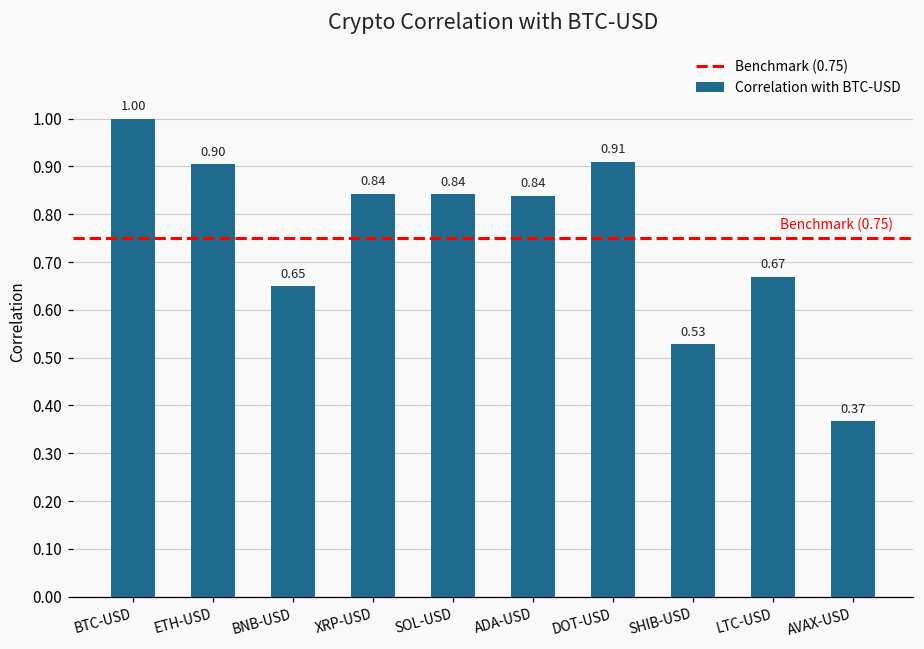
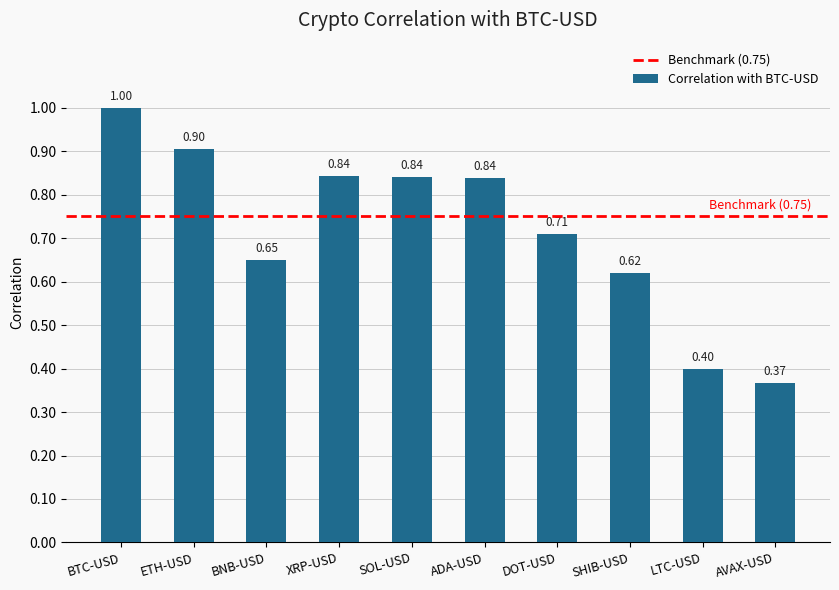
  {
    "BTC-USD": 1.00,
    "ETH-USD": 0.90,
    "BNB-USD": 0.65,
    "XRP-USD": 0.84,
    "SOL-USD": 0.84,
    "ADA-USD": 0.84,
-   "DOT-USD": 0.91,
-   "SHIB-USD": 0.53,
-   "LTC-USD": 0.67,
+   "DOT-USD": 0.71,
+   "SHIB-USD": 0.62,
+   "LTC-USD": 0.40,
    "AVAX-USD": 0.37
  }
